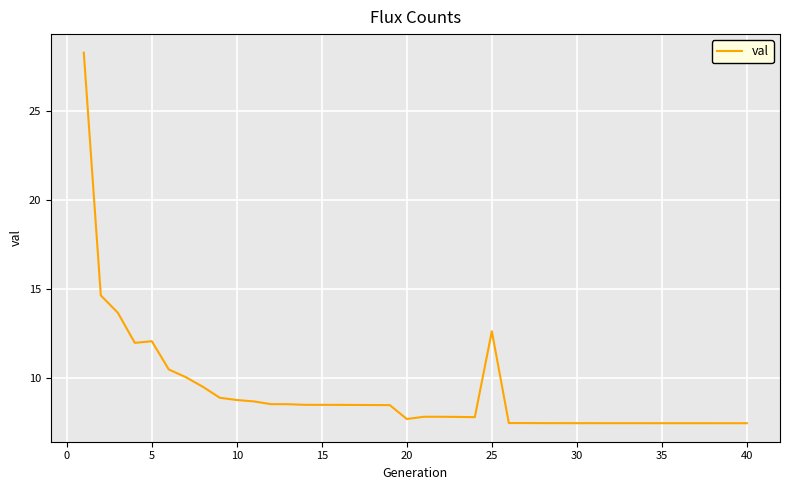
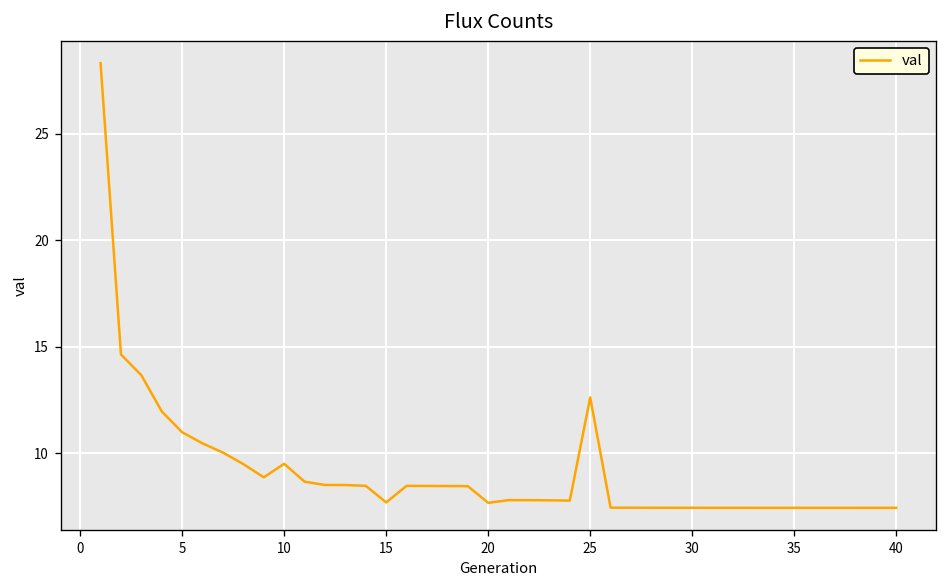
  {
-   "5": 12.1,
-   "10": 8.8,
-   "15": 8.5,
+   "5": 11.0,
+   "10": 9.5,
+   "15": 7.7,
    "20": 7.7,
    "25": 12.6,
    "30": 7.4,
    "35": 7.4,
    "40": 7.4
  }
